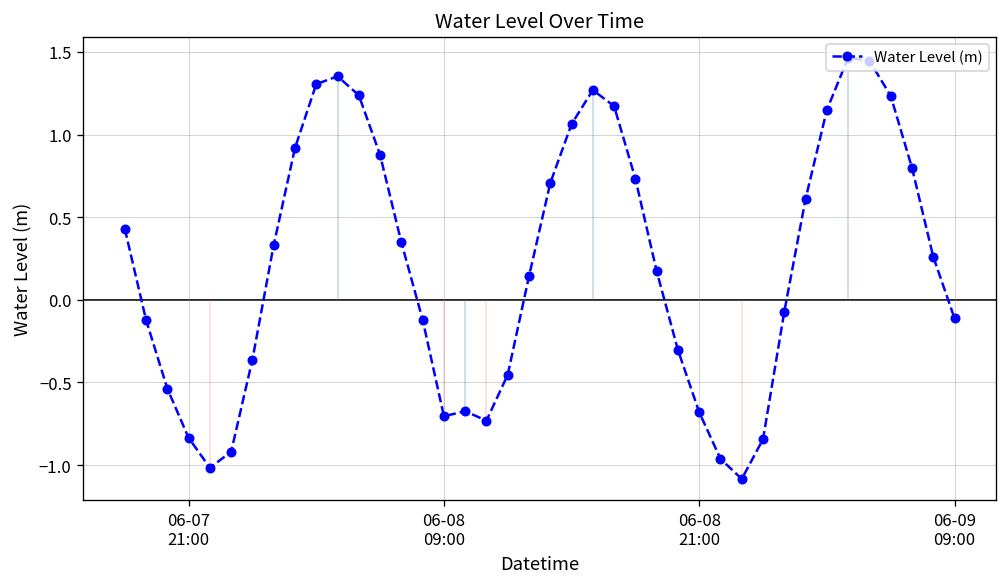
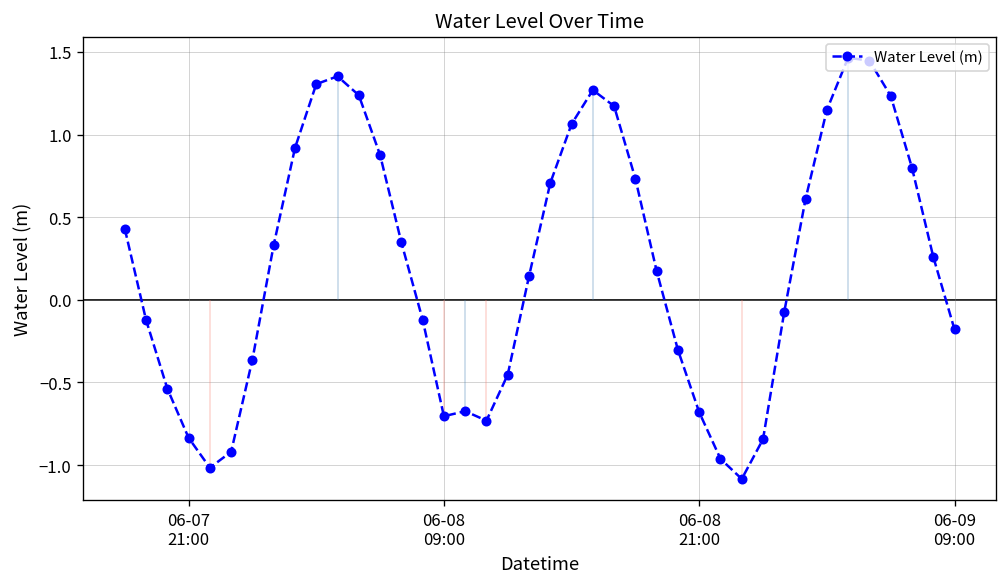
  {
    "06-07 21:00": -0.84,
    "06-08 09:00": -0.70,
    "06-08 21:00": -0.68,
-   "06-09 09:00": -0.11
+   "06-09 09:00": -0.18
  }
